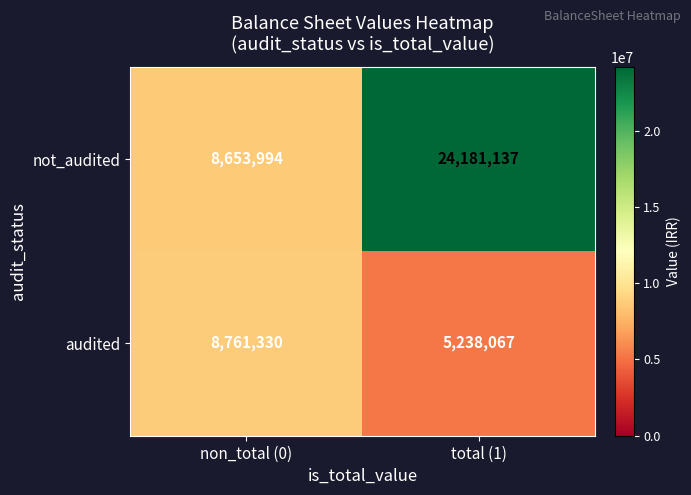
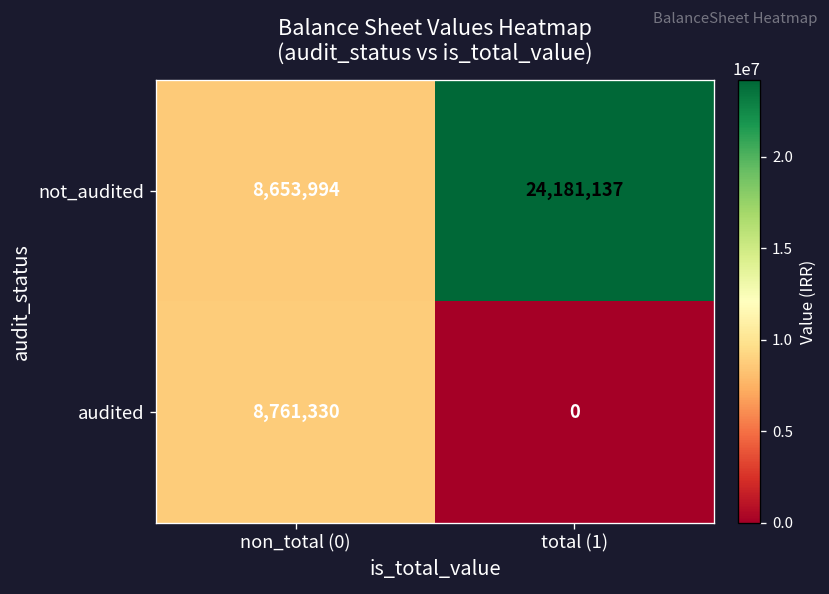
  {
    "not_audited": {
      "non_total (0)": "8,653,994",
      "total (1)": "24,181,137"
    },
    "audited": {
      "non_total (0)": "8,761,330",
-     "total (1)": "5,238,067"
+     "total (1)": "0"
    }
  }
